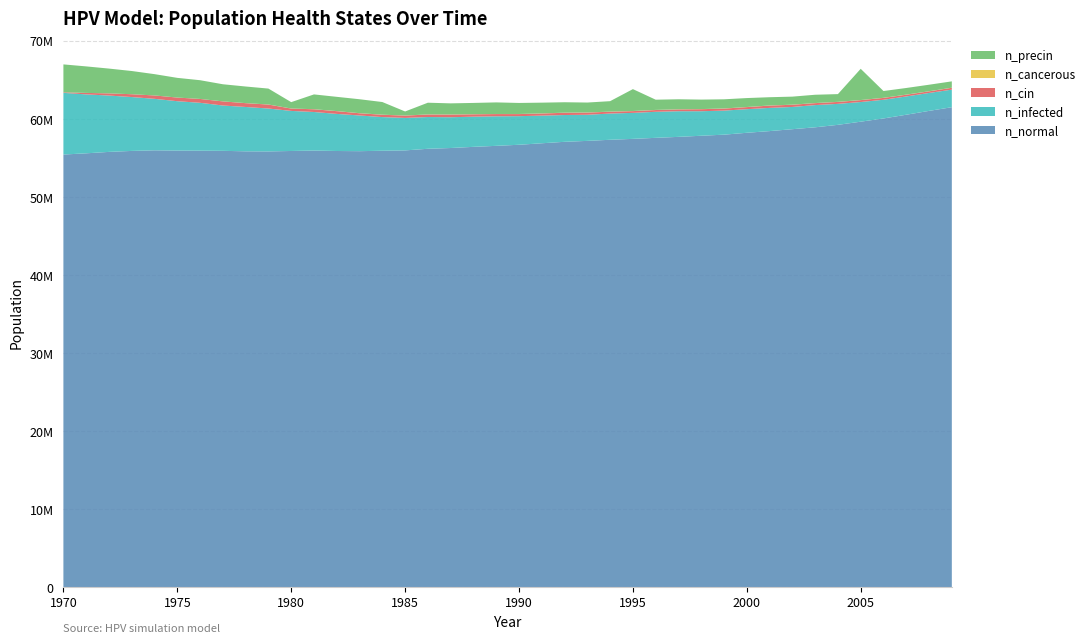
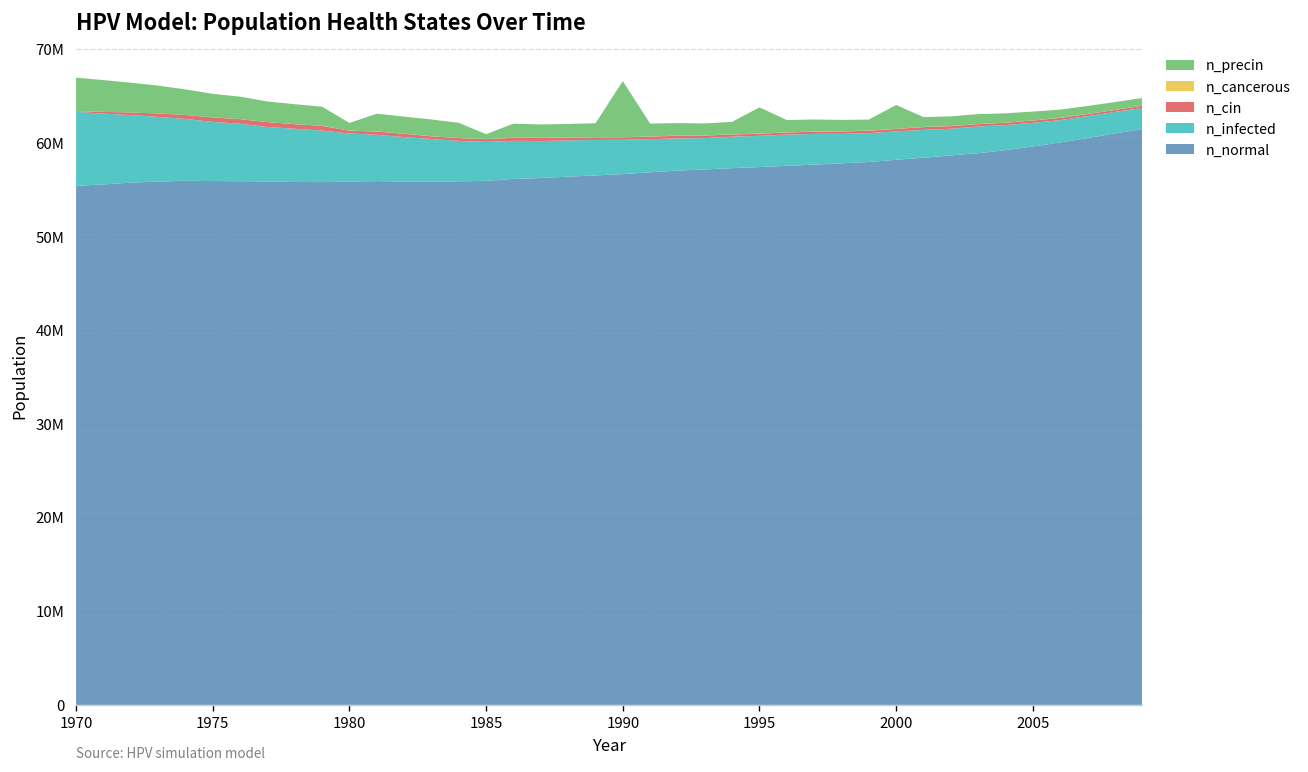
  {
    "n_precin": {
      "1970": 4000000,
      "1975": 3000000,
      "1980": 1000000,
      "1985": 1000000,
-     "1990": 1000000,
+     "1990": 6000000,
      "1995": 3000000,
-     "2000": 1000000,
-     "2005": 4000000
+     "2000": 3000000,
+     "2005": 1000000
    }
  }
